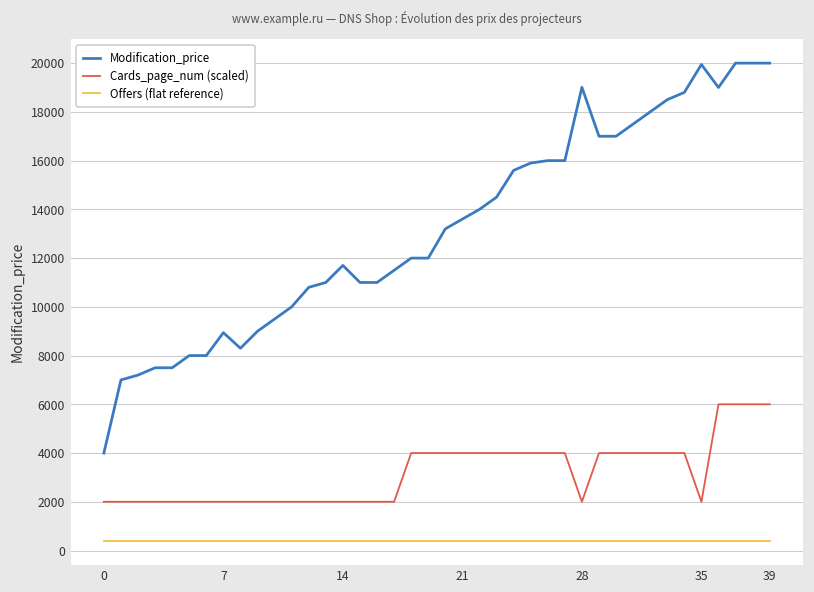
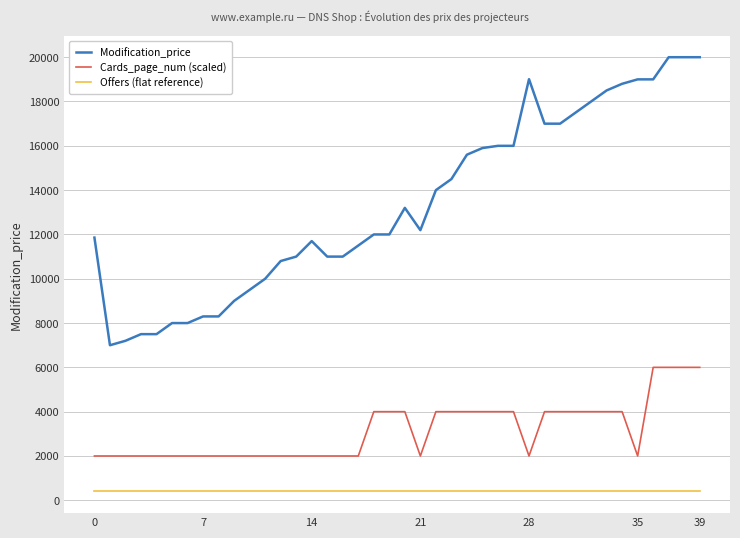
  {
    "Modification_price": {
-     "0": 4000,
-     "7": 8900,
+     "0": 11900,
+     "7": 8300,
      "14": 11700,
-     "21": 13600,
+     "21": 12200,
      "28": 19000,
-     "35": 19900,
+     "35": 19000,
      "39": 20000
    },
    "Cards_page_num (scaled)": {
      "0": 2000,
      "7": 2000,
      "14": 2000,
-     "21": 4000,
+     "21": 2000,
      "28": 2000,
      "35": 2000,
      "39": 6000
    },
    "Offers (flat reference)": {
      "0": 400,
      "7": 400,
      "14": 400,
      "21": 400,
      "28": 400,
      "35": 400,
      "39": 400
    }
  }
